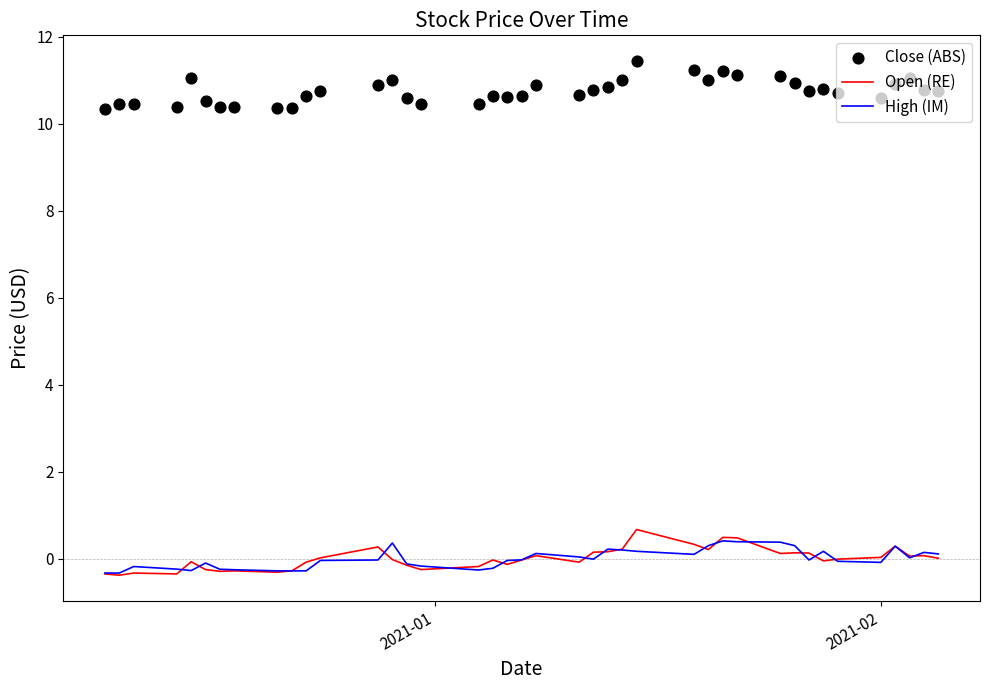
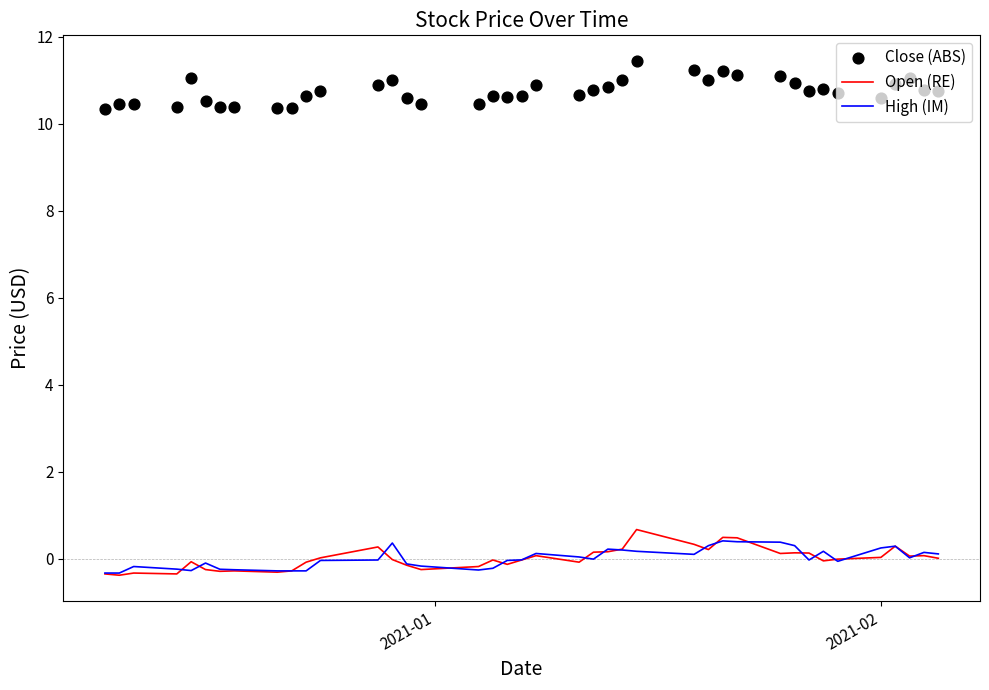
  {
    "Open (RE)": {
      "2021-02": 0.0
    },
    "High (IM)": {
-     "2021-02": -0.1
+     "2021-02": 0.2
    }
  }
